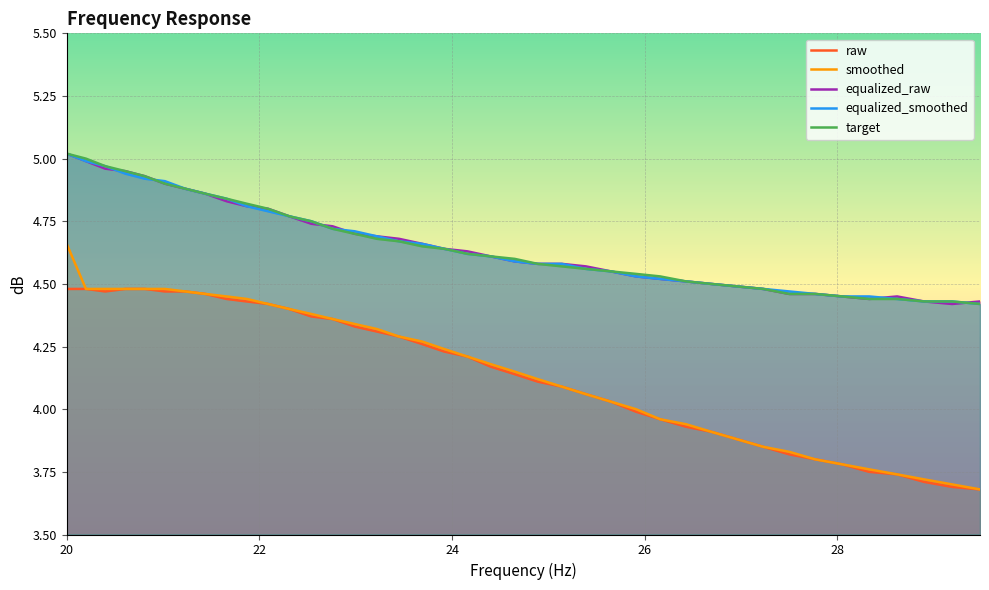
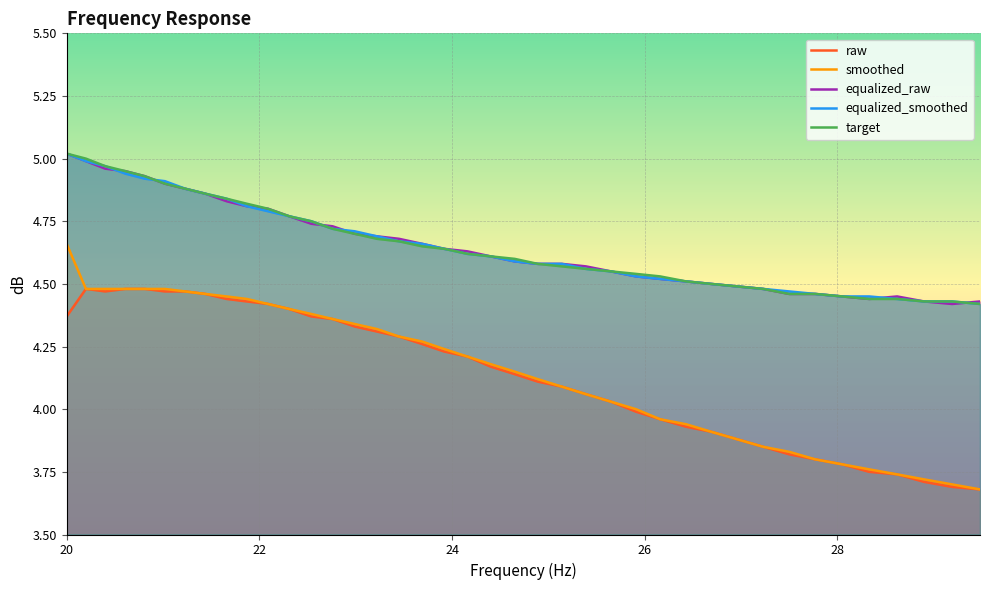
  {
    "raw": {
-     "20": 4.48
+     "20": 4.37
    },
    "smoothed": {
      "20": 4.66
    }
  }
